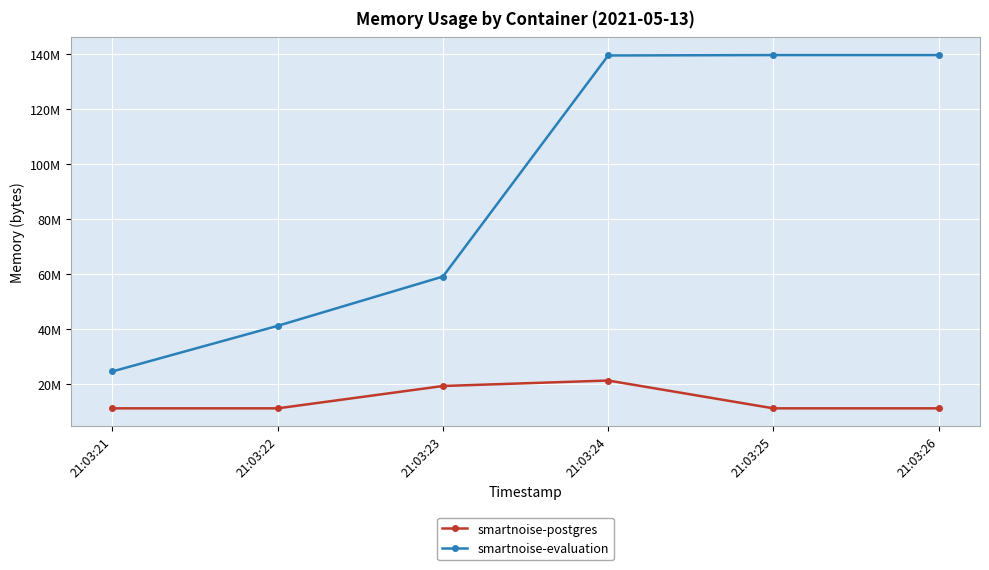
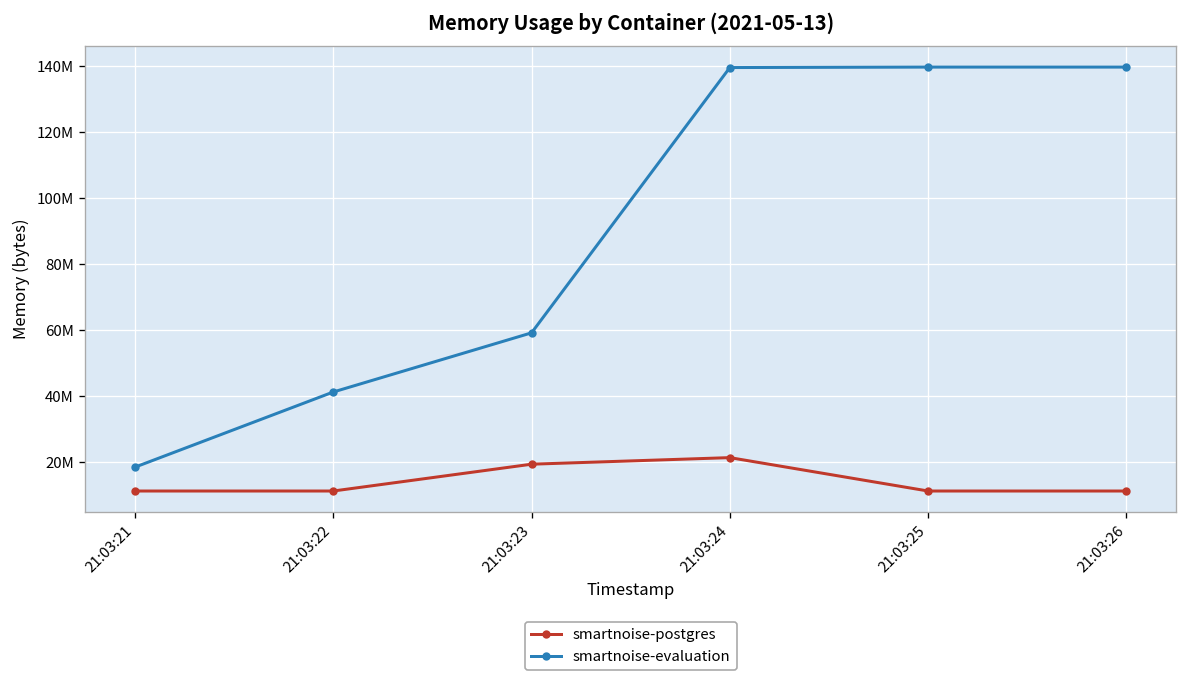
  {
    "smartnoise-postgres": {
      "21:03:21": 11000000,
      "21:03:22": 11000000,
      "21:03:23": 19000000,
      "21:03:24": 21000000,
      "21:03:25": 11000000,
      "21:03:26": 11000000
    },
    "smartnoise-evaluation": {
-     "21:03:21": 25000000,
+     "21:03:21": 18000000,
      "21:03:22": 41000000,
      "21:03:23": 59000000,
      "21:03:24": 140000000,
      "21:03:25": 140000000,
      "21:03:26": 140000000
    }
  }
